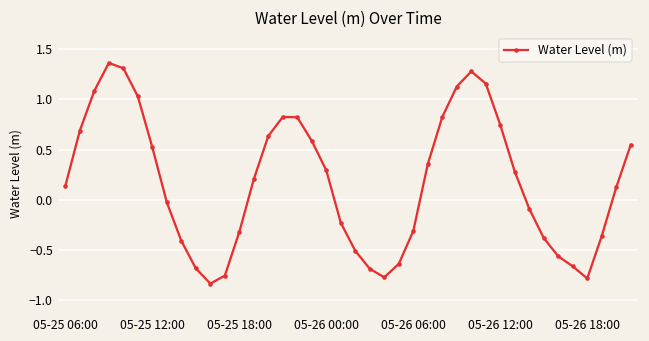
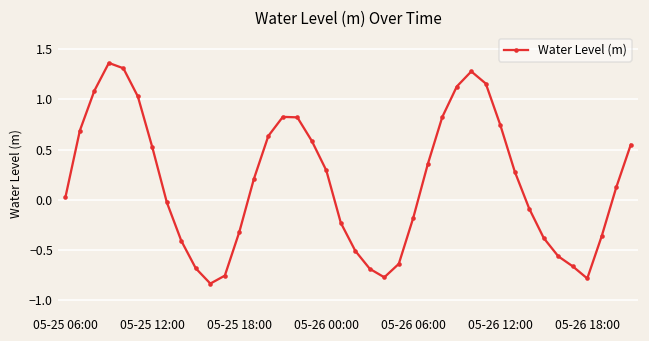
  {
-   "05-25 06:00": 0.1,
+   "05-25 06:00": 0.0,
    "05-25 12:00": 0.5,
    "05-25 18:00": -0.3,
    "05-26 00:00": 0.3,
-   "05-26 06:00": -0.3,
+   "05-26 06:00": -0.2,
    "05-26 12:00": 0.7,
    "05-26 18:00": -0.8
  }
